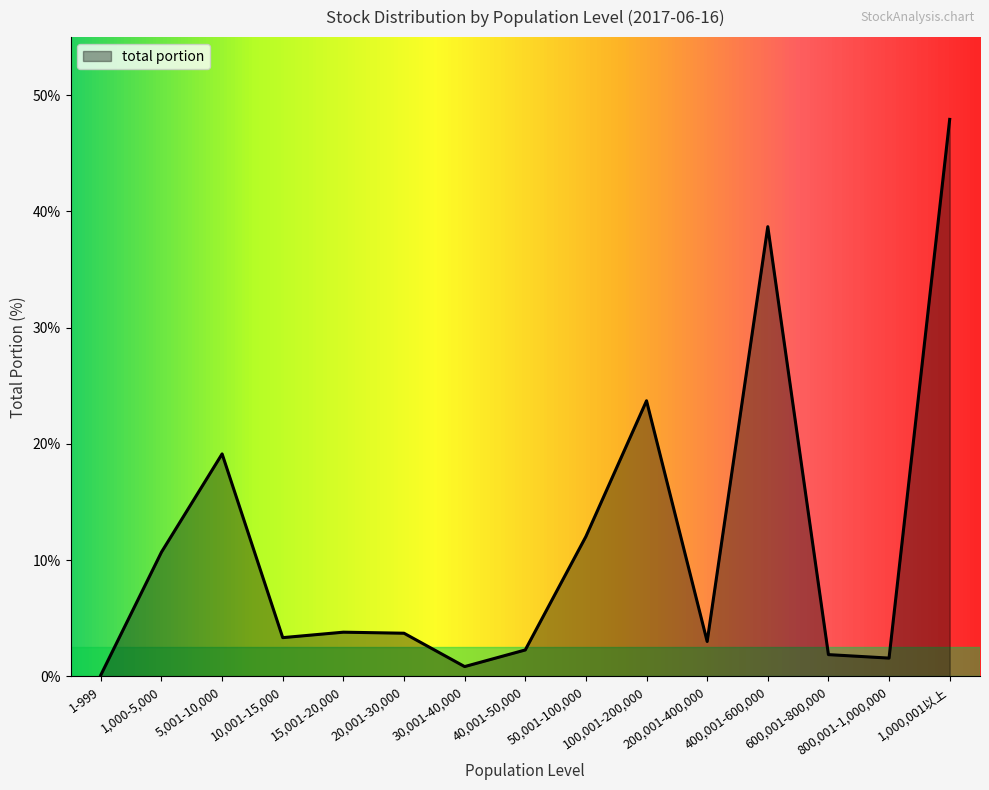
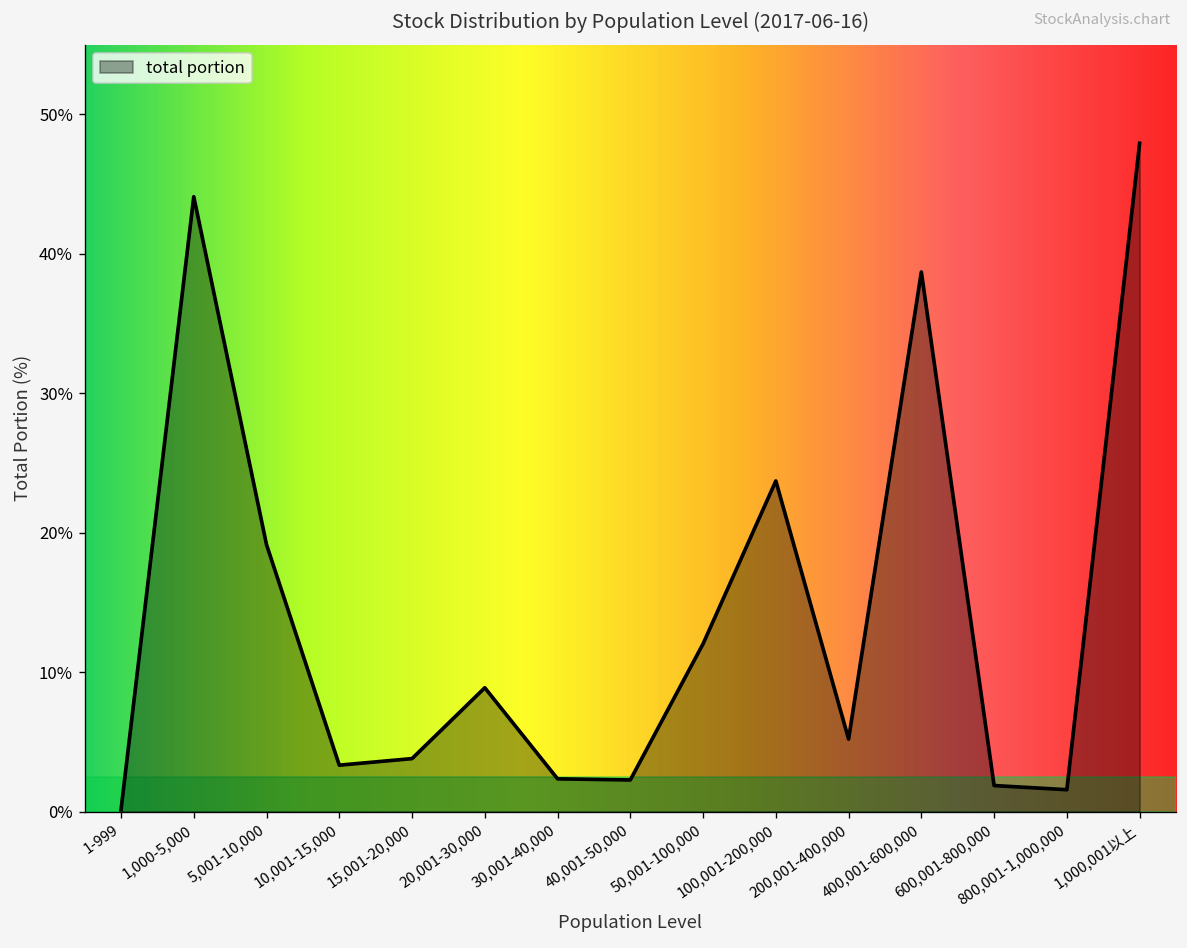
  {
    "1-999": "0.1%",
-   "1,000-5,000": "10.7%",
+   "1,000-5,000": "44.1%",
    "5,001-10,000": "19.1%",
    "10,001-15,000": "3.3%",
    "15,001-20,000": "3.8%",
-   "20,001-30,000": "3.7%",
-   "30,001-40,000": "0.8%",
+   "20,001-30,000": "8.9%",
+   "30,001-40,000": "2.4%",
    "40,001-50,000": "2.3%",
    "50,001-100,000": "12.0%",
    "100,001-200,000": "23.7%",
-   "200,001-400,000": "3.0%",
+   "200,001-400,000": "5.2%",
    "400,001-600,000": "38.7%",
    "600,001-800,000": "1.9%",
    "800,001-1,000,000": "1.6%",
    "1,000,001以上": "47.9%"
  }
